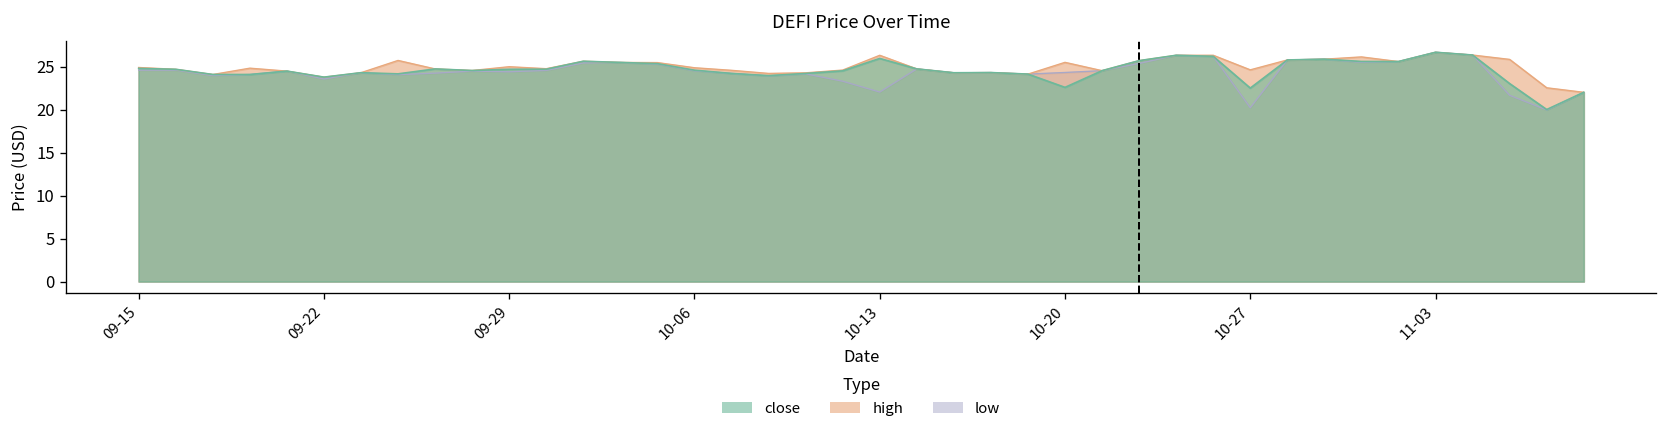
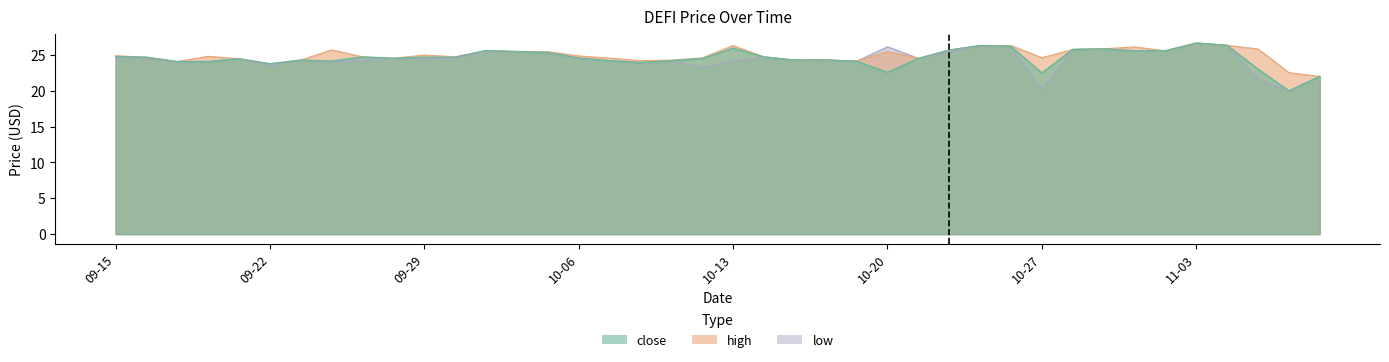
  {
    "low": {
-     "10-13": 22,
-     "10-20": 24,
+     "10-13": 24,
+     "10-20": 26,
      "10-27": 20
    },
    "high": {
      "10-13": 26,
      "10-20": 25,
      "10-27": 25
    },
    "close": {
      "10-13": 26,
      "10-20": 23,
      "10-27": 22
    }
  }
